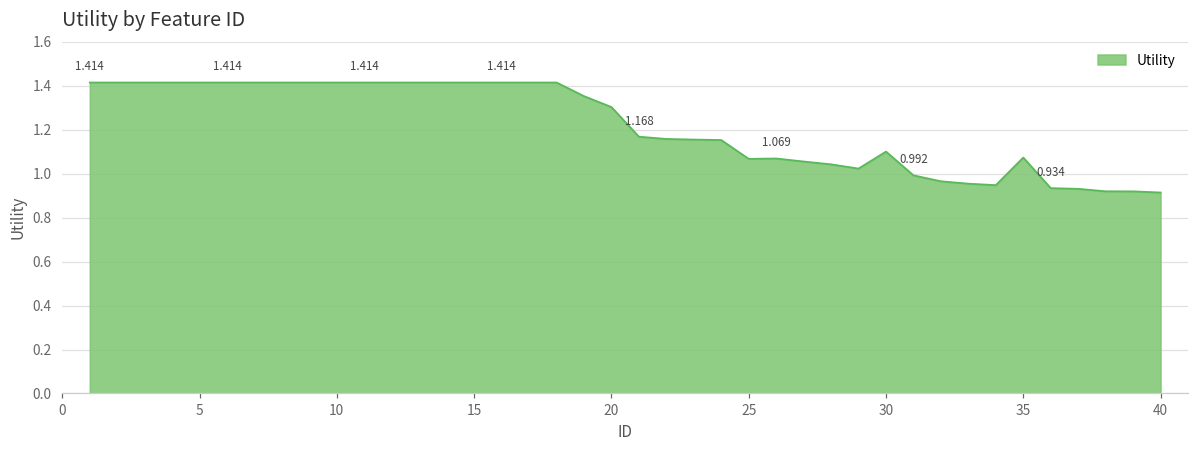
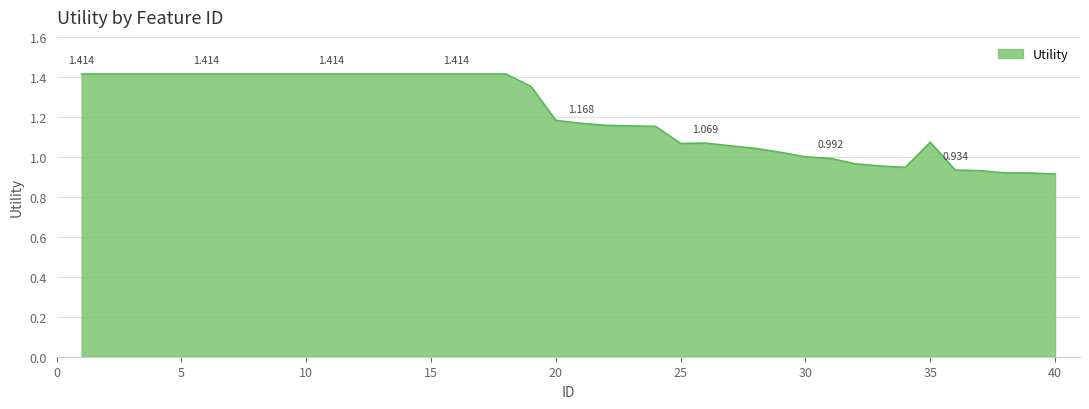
  {
-   "20": 1.30,
+   "20": 1.18,
    "25": 1.07,
-   "30": 1.1,
+   "30": 1.0,
    "35": 1.07,
    "40": 0.91
  }
